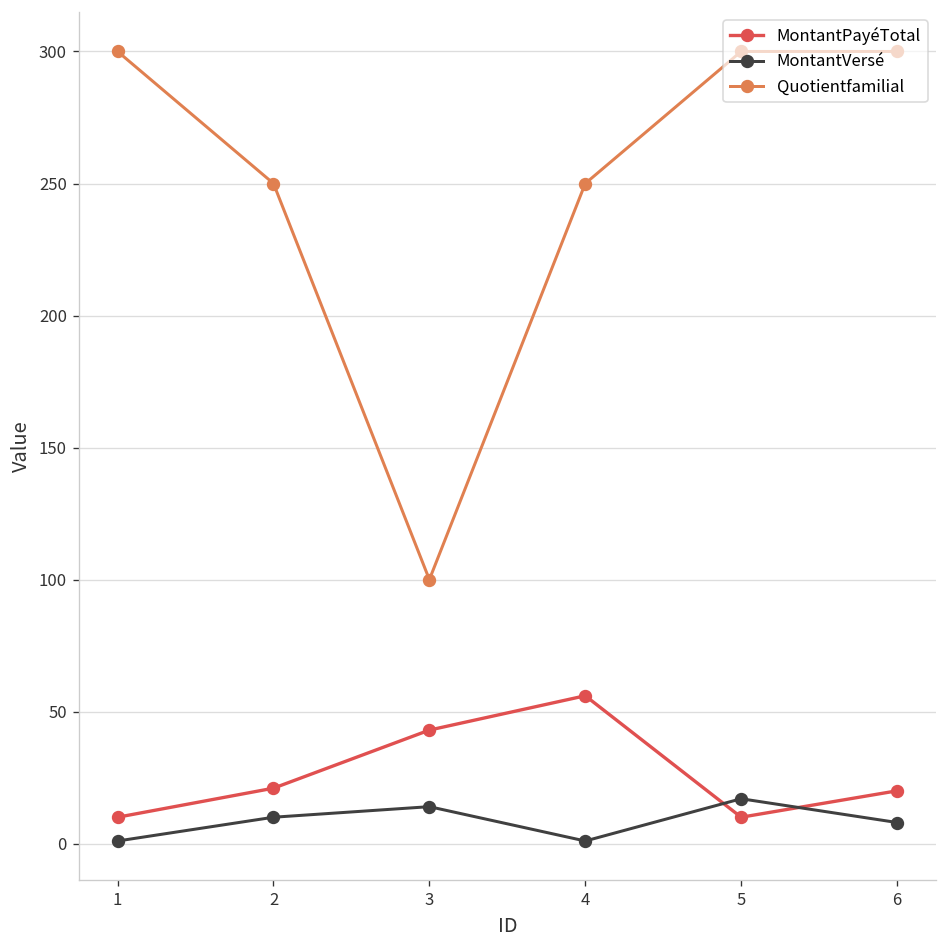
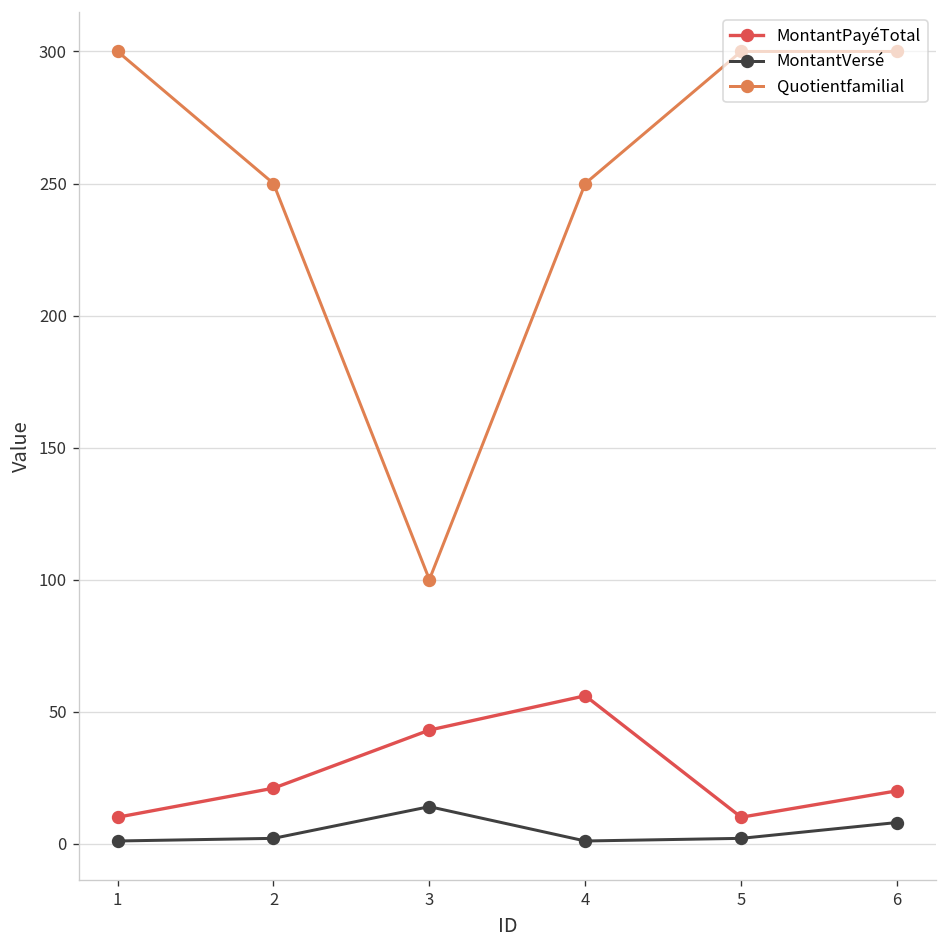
  {
    "MontantVersé": {
      "1": 1,
-     "2": 10,
+     "2": 2,
      "3": 14,
      "4": 1,
-     "5": 17,
+     "5": 2,
      "6": 8
    }
  }
